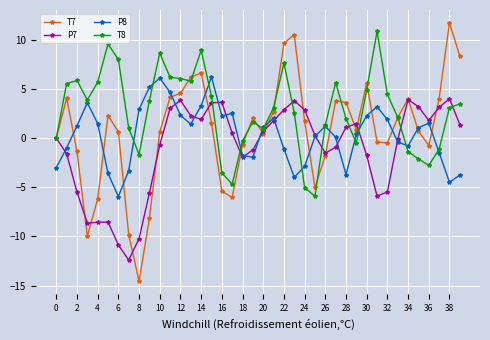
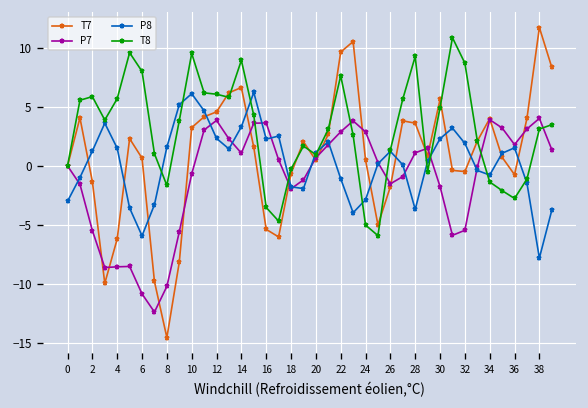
  {
    "T7": {
      "2": -1,
      "4": -6,
      "6": 1,
      "8": -15,
-     "10": 1,
+     "10": 3,
      "12": 5,
      "14": 7,
      "16": -5,
      "18": -1,
      "22": 10,
-     "24": 2,
+     "24": 0,
      "28": 4,
      "30": 6,
      "32": 0,
      "36": -1,
      "38": 12
    },
    "P7": {
      "2": -5,
      "4": -9,
      "6": -11,
      "8": -10,
      "10": -1,
      "12": 4,
-     "14": 2,
+     "14": 1,
      "16": 4,
      "22": 3,
      "24": 3,
      "28": 1,
      "30": -2,
      "32": -5,
      "36": 2,
      "38": 4
    },
    "P8": {
      "0": -3,
      "2": 1,
      "4": 2,
      "6": -6,
-     "8": 3,
+     "8": 2,
      "10": 6,
      "12": 2,
      "14": 3,
      "16": 2,
      "22": -1,
      "24": -3,
      "28": -4,
      "30": 2,
      "32": 2,
      "34": -1,
      "36": 2,
-     "38": -4
+     "38": -8
    },
    "T8": {
      "2": 6,
      "4": 6,
      "6": 8,
      "8": -2,
-     "10": 9,
+     "10": 10,
      "12": 6,
      "14": 9,
      "16": -4,
      "18": 0,
      "22": 8,
      "24": -5,
-     "28": 2,
+     "28": 9,
      "30": 5,
-     "32": 4,
+     "32": 9,
      "34": -1,
      "36": -3,
      "38": 3
    }
  }
